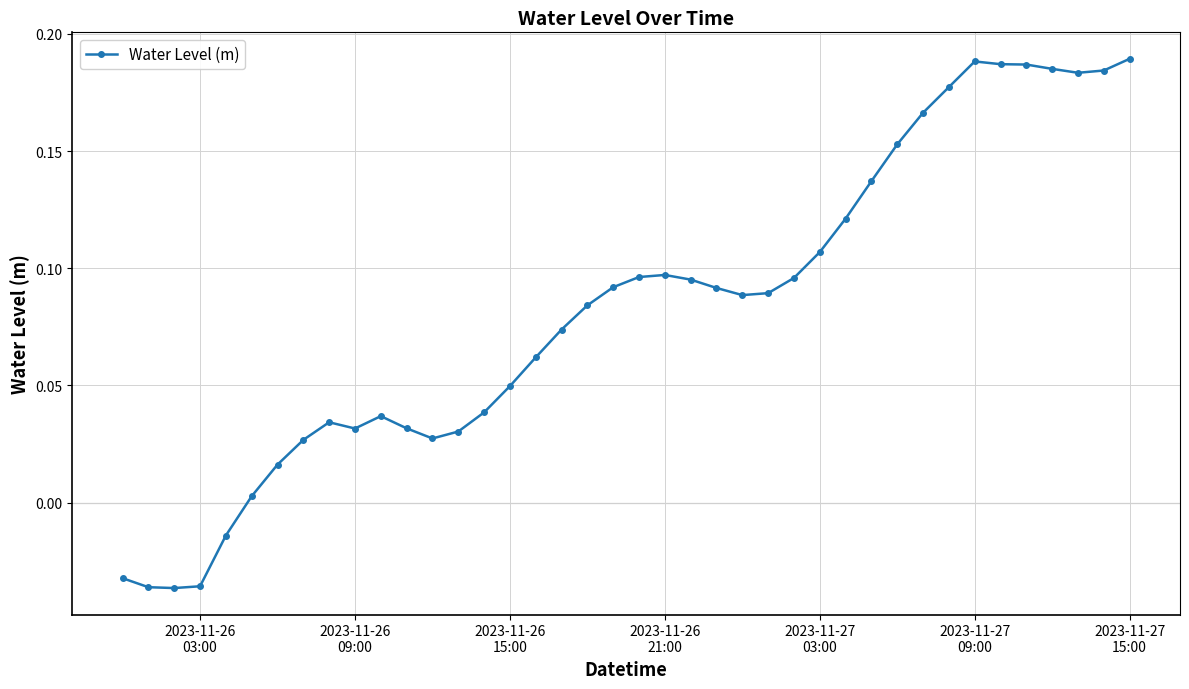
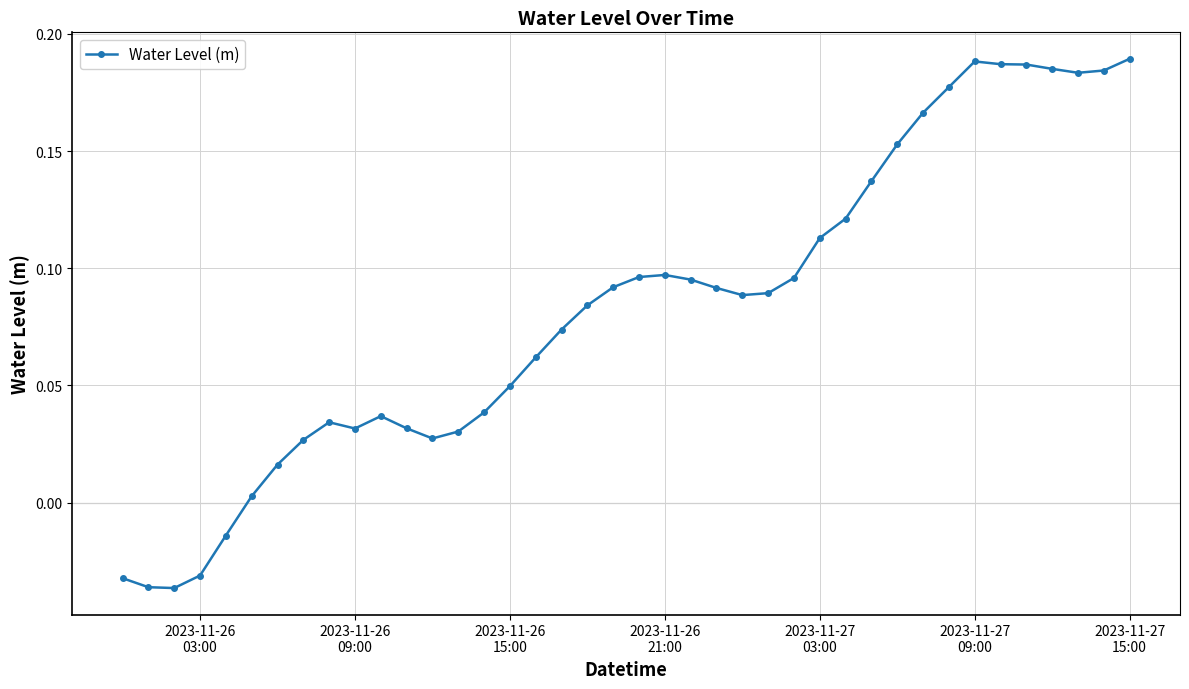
  {
-   "2023-11-26 03:00": -0.036,
+   "2023-11-26 03:00": -0.031,
    "2023-11-26 09:00": 0.032,
    "2023-11-26 15:00": 0.050,
    "2023-11-26 21:00": 0.097,
-   "2023-11-27 03:00": 0.107,
+   "2023-11-27 03:00": 0.113,
    "2023-11-27 09:00": 0.188,
    "2023-11-27 15:00": 0.189
  }
